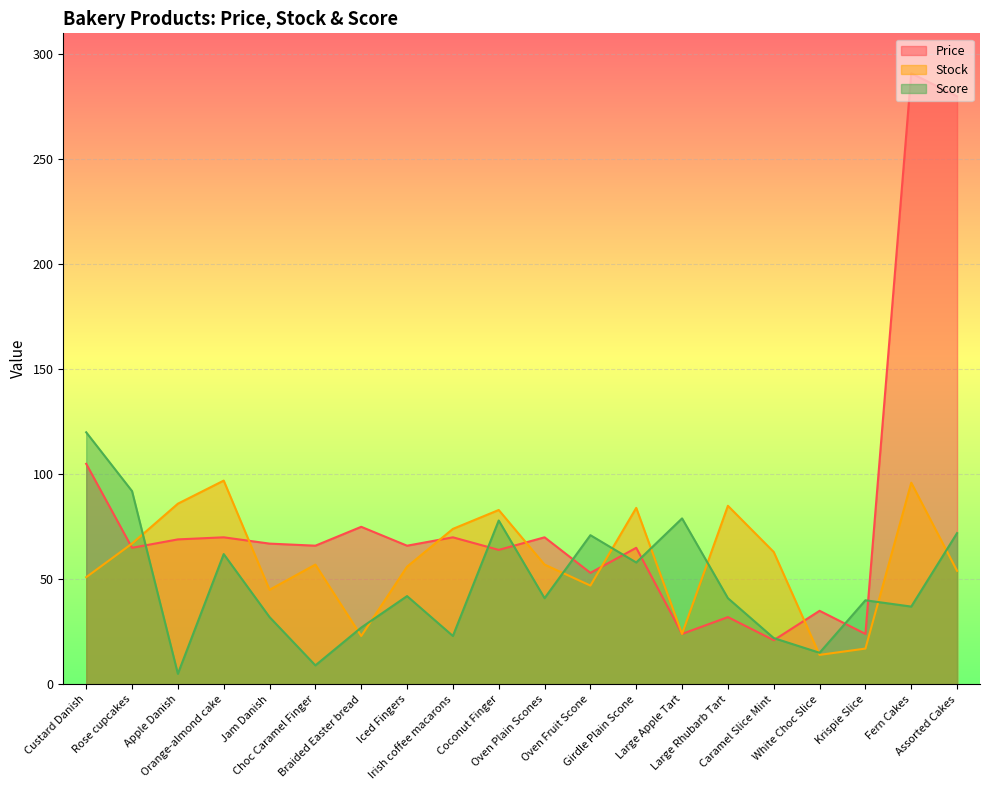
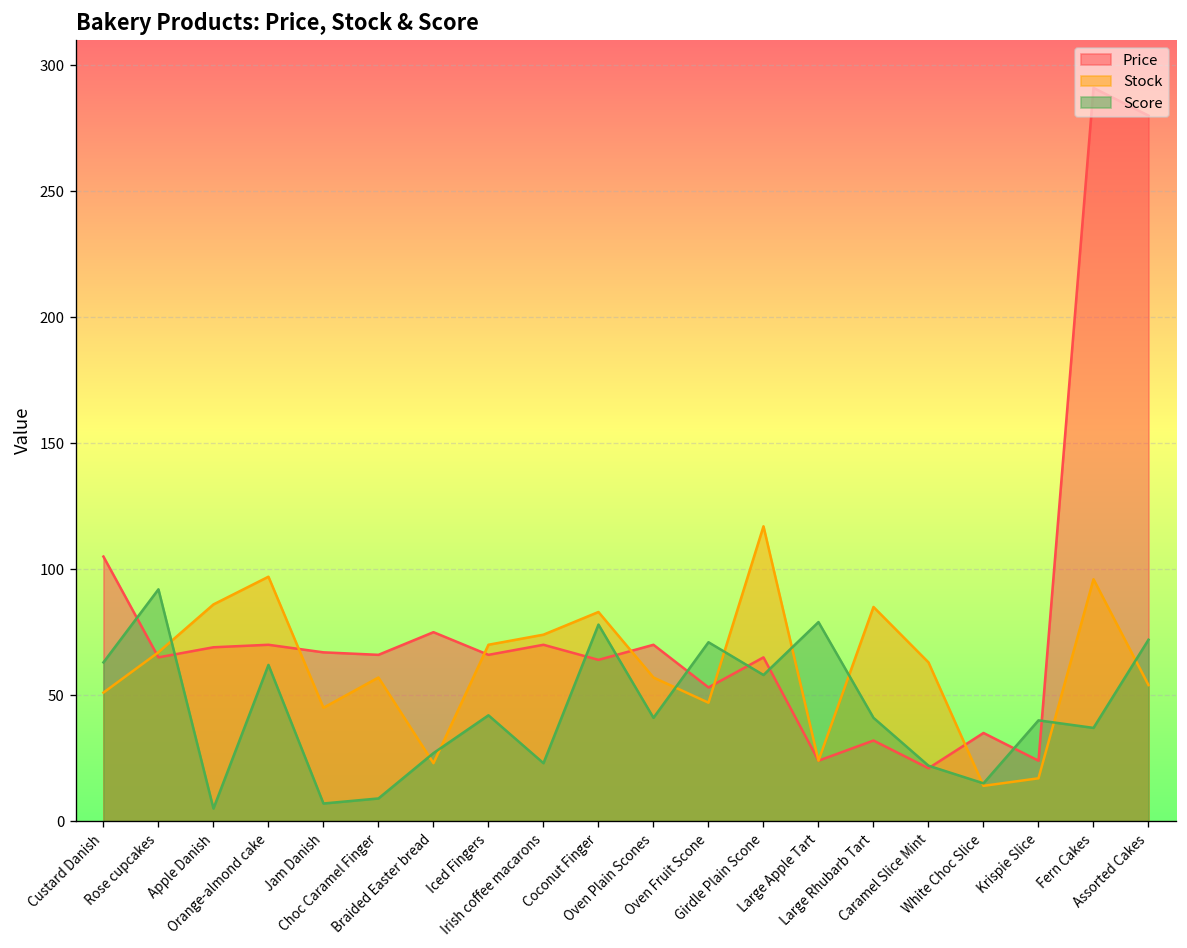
  {
    "Price": {
      "Custard Danish": 105,
      "Rose cupcakes": 65,
      "Apple Danish": 69,
      "Orange-almond cake": 70,
      "Jam Danish": 67,
      "Choc Caramel Finger": 66,
      "Braided Easter bread": 75,
      "Iced Fingers": 66,
      "Irish coffee macarons": 70,
      "Coconut Finger": 64,
      "Oven Plain Scones": 70,
      "Oven Fruit Scone": 53,
      "Girdle Plain Scone": 65,
      "Large Rhubarb Tart": 32,
      "White Choc Slice": 35,
      "Krispie Slice": 24
    },
    "Stock": {
      "Custard Danish": 51,
      "Rose cupcakes": 67,
      "Apple Danish": 86,
      "Orange-almond cake": 97,
      "Jam Danish": 45,
      "Choc Caramel Finger": 57,
      "Braided Easter bread": 23,
-     "Iced Fingers": 56,
+     "Iced Fingers": 70,
      "Irish coffee macarons": 74,
      "Coconut Finger": 83,
      "Oven Plain Scones": 57,
      "Oven Fruit Scone": 47,
-     "Girdle Plain Scone": 84,
+     "Girdle Plain Scone": 117,
      "Large Rhubarb Tart": 85,
      "Caramel Slice Mint": 63,
      "Krispie Slice": 17,
      "Fern Cakes": 96,
      "Assorted Cakes": 54
    },
    "Score": {
-     "Custard Danish": 120,
+     "Custard Danish": 63,
      "Rose cupcakes": 92,
      "Apple Danish": 5,
      "Orange-almond cake": 62,
-     "Jam Danish": 32,
+     "Jam Danish": 7,
      "Choc Caramel Finger": 9,
      "Braided Easter bread": 27,
      "Iced Fingers": 42,
      "Irish coffee macarons": 23,
      "Coconut Finger": 78,
      "Oven Plain Scones": 41,
      "Oven Fruit Scone": 71,
      "Girdle Plain Scone": 58,
      "Large Apple Tart": 79,
      "Large Rhubarb Tart": 41,
      "Krispie Slice": 40,
      "Fern Cakes": 37,
      "Assorted Cakes": 72
    }
  }
